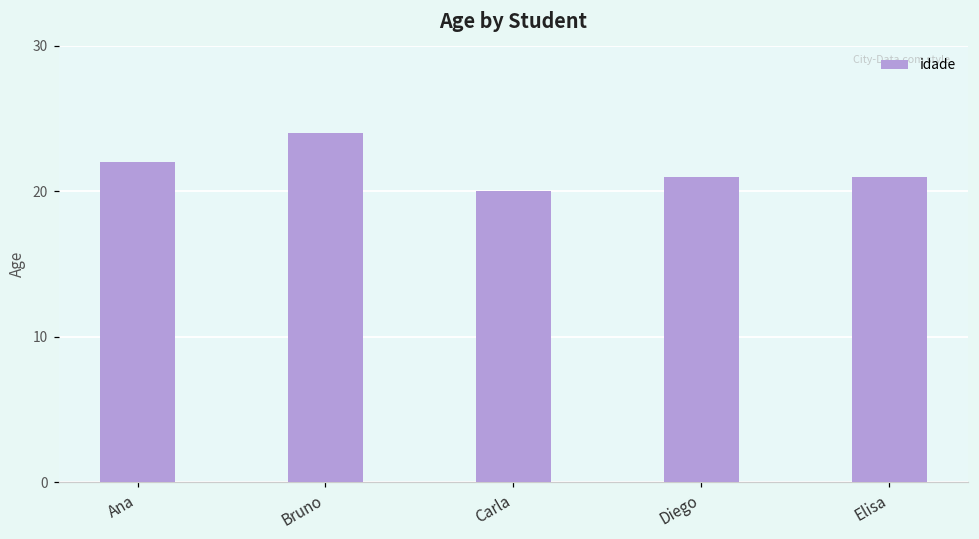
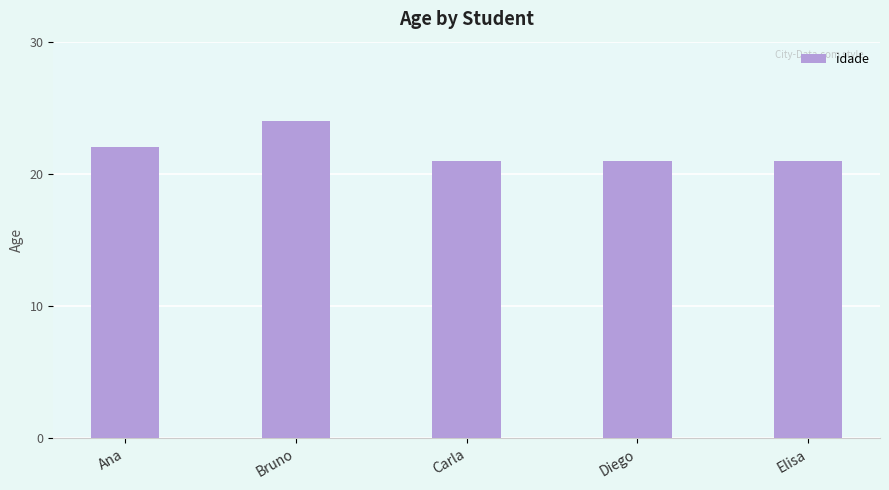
  {
    "Ana": 22,
    "Bruno": 24,
-   "Carla": 20,
+   "Carla": 21,
    "Diego": 21,
    "Elisa": 21
  }
